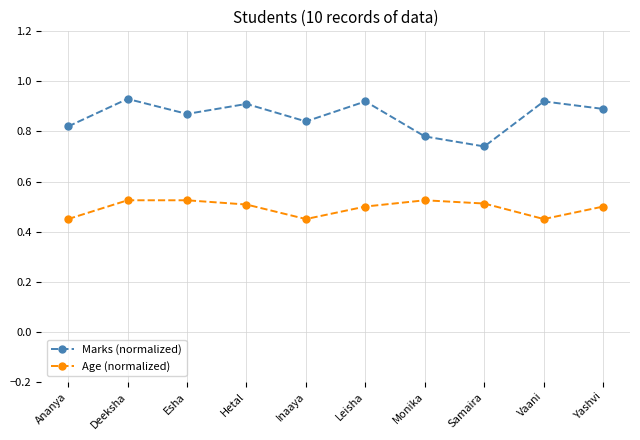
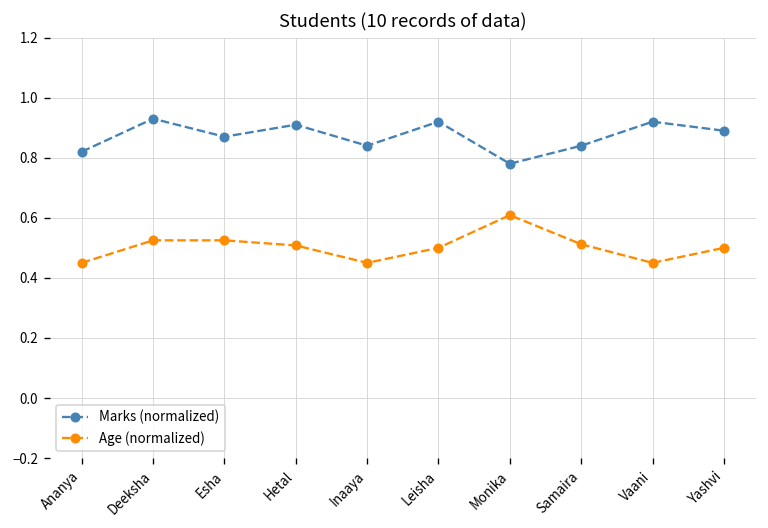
  {
    "Marks (normalized)": {
      "Ananya": 0.82,
      "Deeksha": 0.93,
      "Esha": 0.87,
      "Hetal": 0.91,
      "Inaaya": 0.84,
      "Leisha": 0.92,
      "Monika": 0.78,
-     "Samaira": 0.74,
+     "Samaira": 0.84,
      "Vaani": 0.92,
      "Yashvi": 0.89
    },
    "Age (normalized)": {
      "Ananya": 0.45,
      "Deeksha": 0.53,
      "Esha": 0.53,
      "Hetal": 0.51,
      "Inaaya": 0.45,
      "Leisha": 0.50,
-     "Monika": 0.53,
+     "Monika": 0.61,
      "Samaira": 0.51,
      "Vaani": 0.45,
      "Yashvi": 0.50
    }
  }
